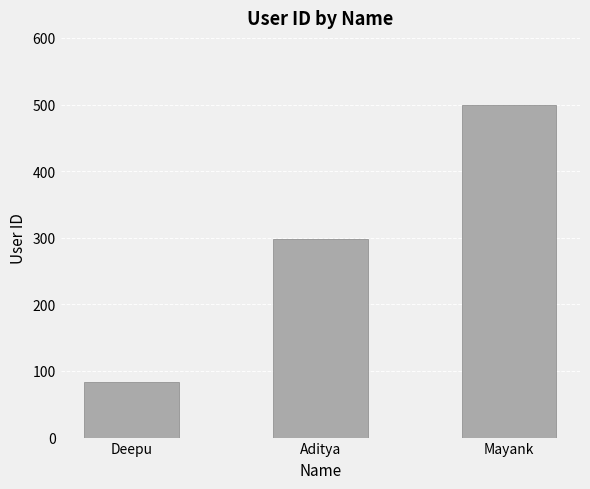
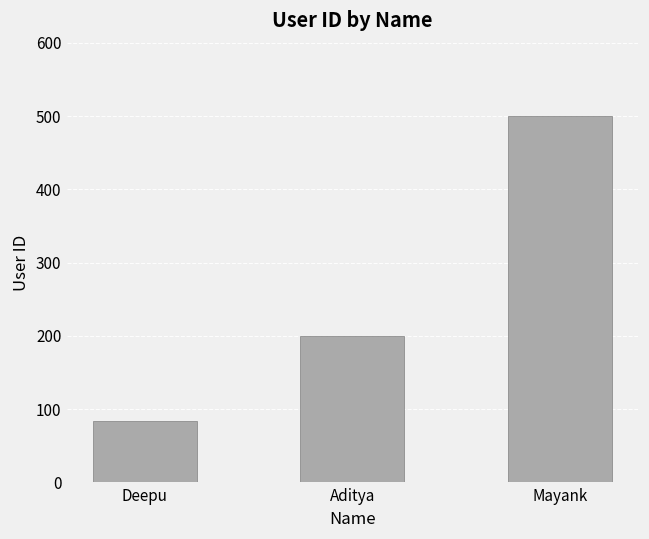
  {
    "Deepu": 80,
-   "Aditya": 300,
+   "Aditya": 200,
    "Mayank": 500
  }
